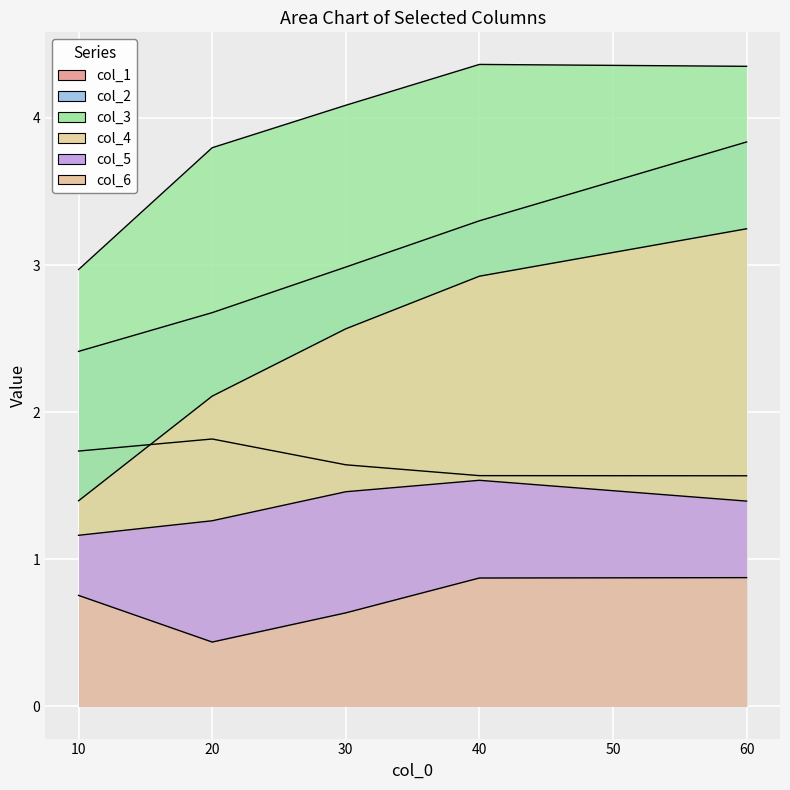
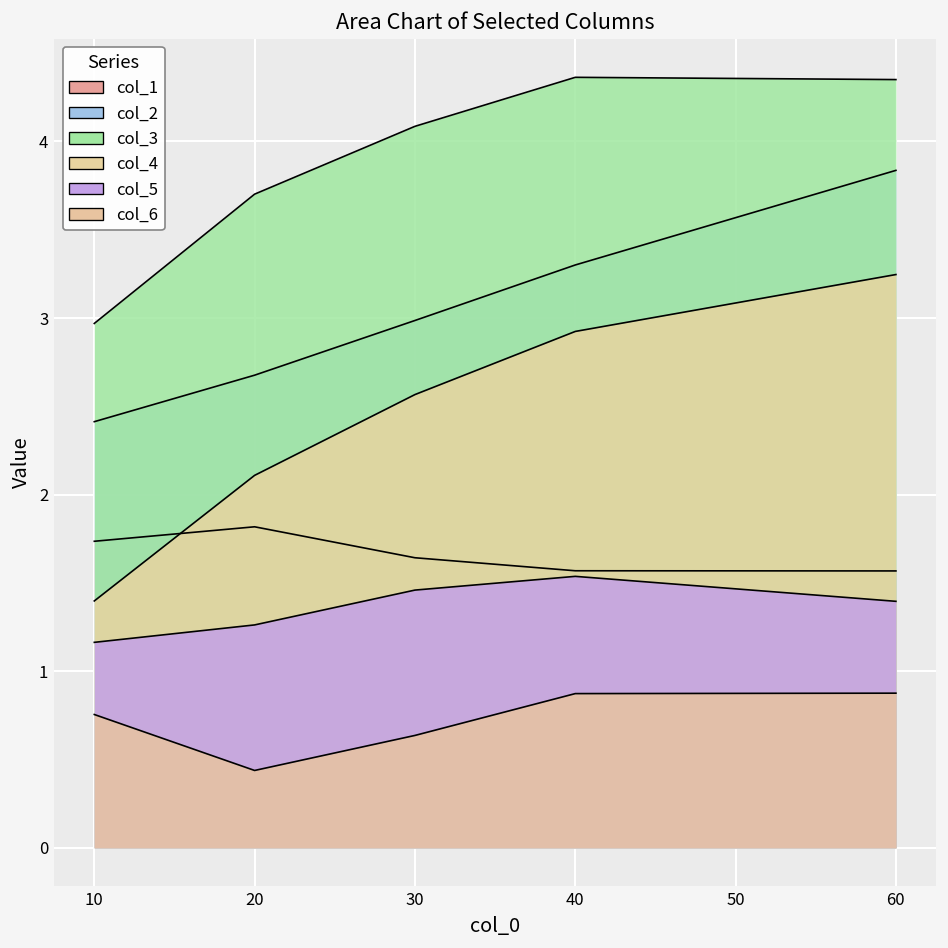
  {
    "col_3": {
      "10": 2.97,
-     "20": 3.80,
+     "20": 3.70,
      "30": 4.09,
      "40": 4.36,
      "60": 4.35
    }
  }
